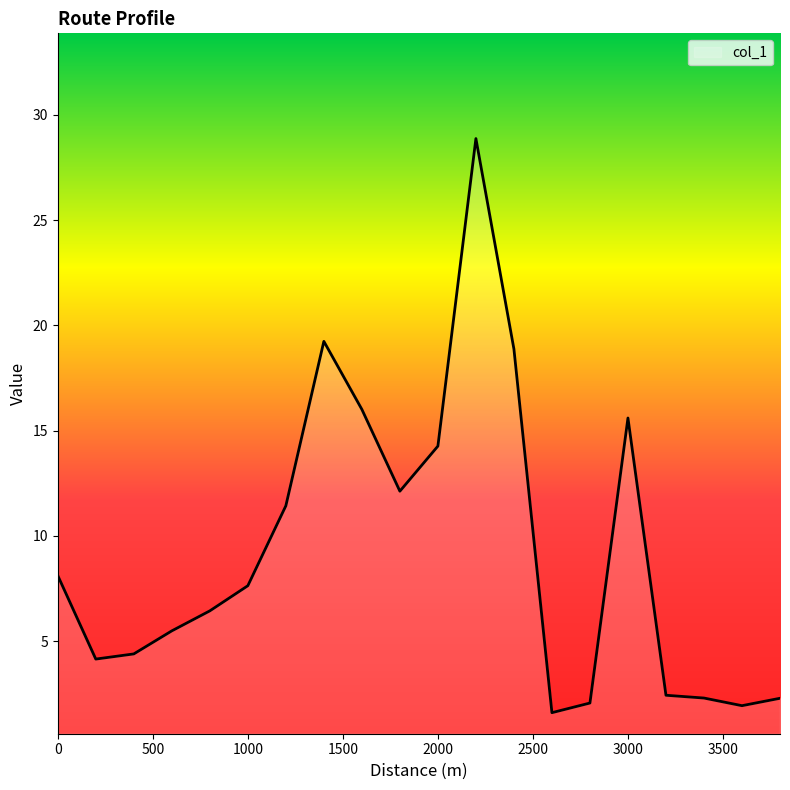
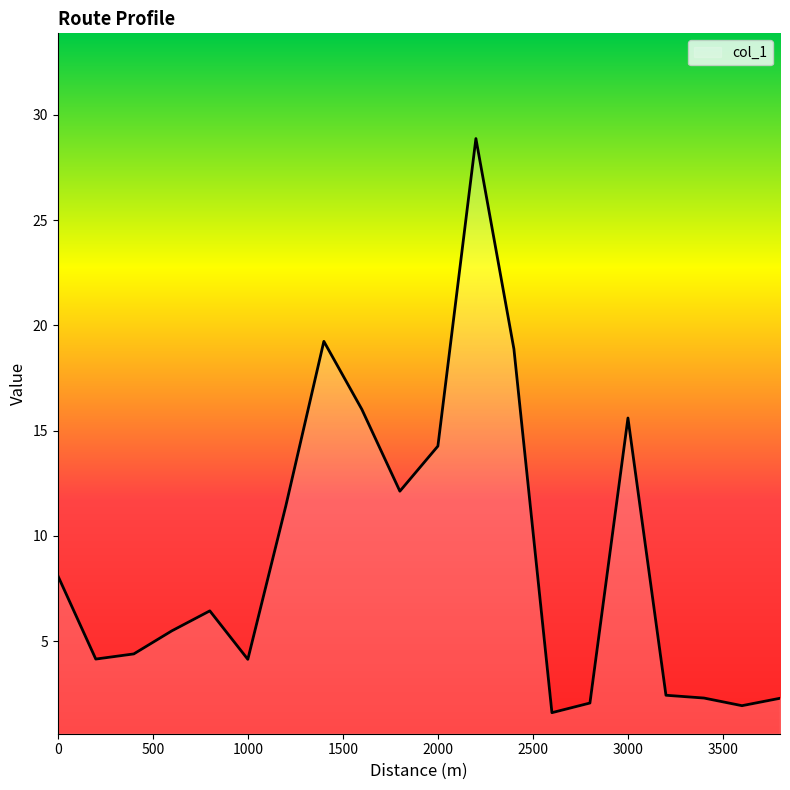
  {
    "0": 8.1,
-   "1000": 7.6,
+   "1000": 4.1,
    "2000": 14.3,
    "3000": 15.6
  }
